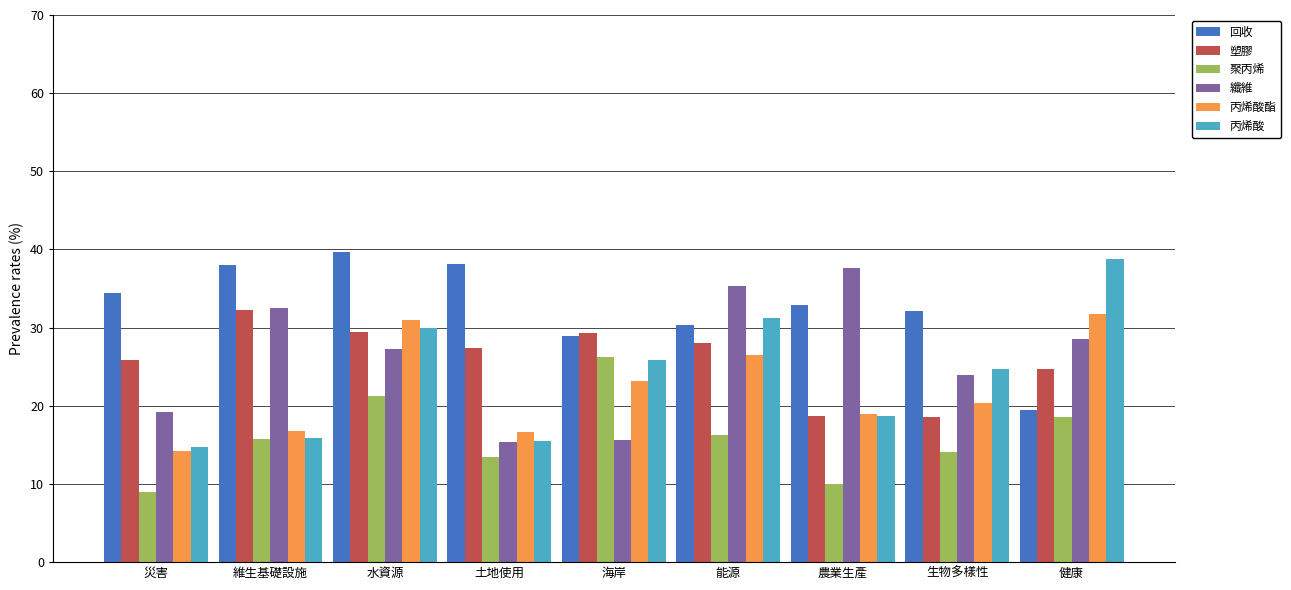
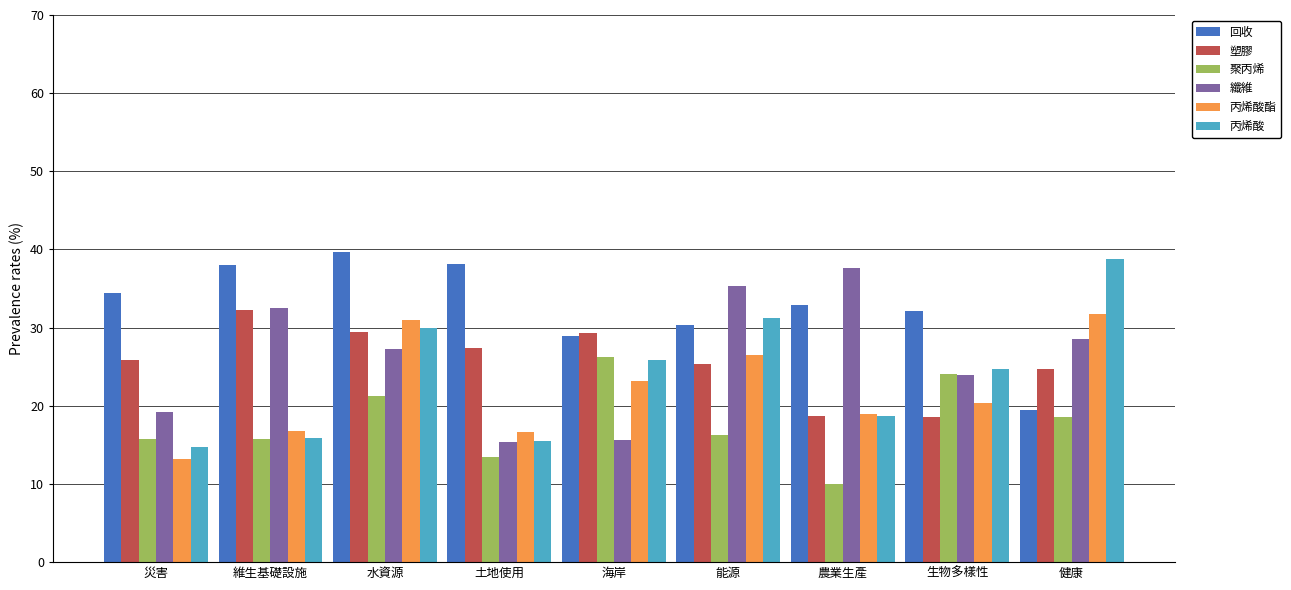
  {
    "塑膠": {
      "災害": 26,
      "維生基礎設施": 32,
      "水資源": 29,
      "土地使用": 27,
      "海岸": 29,
-     "能源": 28,
+     "能源": 25,
      "農業生產": 19,
      "生物多樣性": 19,
      "健康": 25
    },
    "聚丙烯": {
-     "災害": 9,
+     "災害": 16,
      "維生基礎設施": 16,
      "水資源": 21,
      "土地使用": 13,
      "海岸": 26,
      "能源": 16,
      "農業生產": 10,
-     "生物多樣性": 14,
+     "生物多樣性": 24,
      "健康": 19
    },
    "纖維": {
      "災害": 19,
      "維生基礎設施": 33,
      "水資源": 27,
      "土地使用": 15,
      "海岸": 16,
      "能源": 35,
      "農業生產": 38,
      "生物多樣性": 24,
      "健康": 29
    },
    "丙烯酸酯": {
-     "災害": 14,
+     "災害": 13,
      "維生基礎設施": 17,
      "水資源": 31,
      "土地使用": 17,
      "海岸": 23,
      "能源": 26,
      "農業生產": 19,
      "生物多樣性": 20,
      "健康": 32
    }
  }
